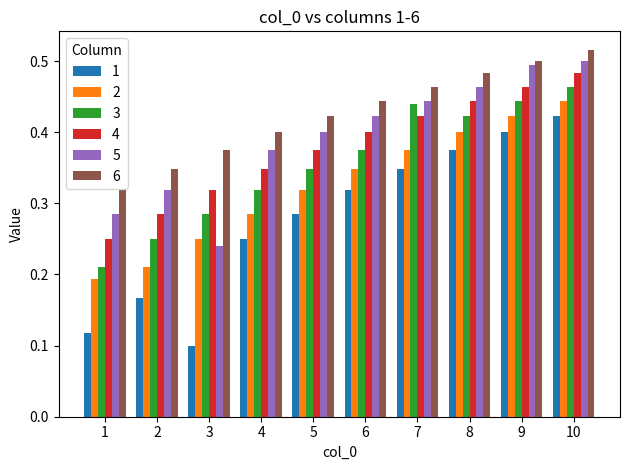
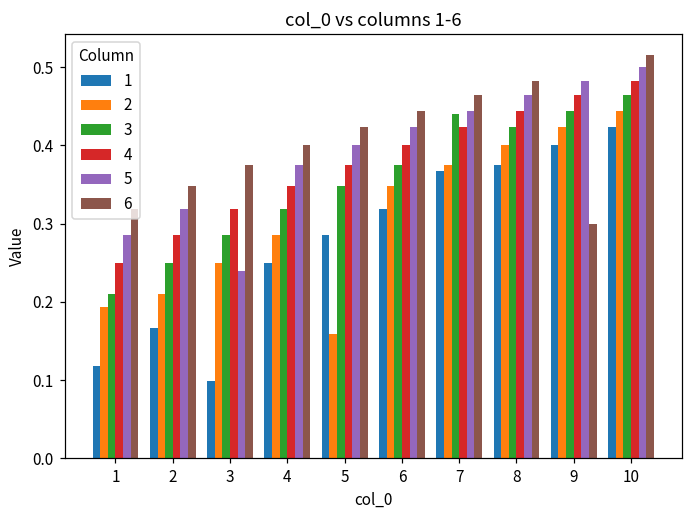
  {
    "1": {
      "1": 0.12,
      "2": 0.17,
      "3": 0.10,
      "4": 0.25,
      "5": 0.29,
      "6": 0.32,
-     "7": 0.35,
+     "7": 0.37,
      "8": 0.38,
      "9": 0.40,
      "10": 0.42
    },
    "2": {
      "1": 0.19,
      "2": 0.21,
      "3": 0.25,
      "4": 0.29,
-     "5": 0.32,
+     "5": 0.16,
      "6": 0.35,
      "7": 0.38,
      "8": 0.40,
      "9": 0.42,
      "10": 0.44
    },
    "3": {
      "1": 0.21,
      "2": 0.25,
      "3": 0.29,
      "4": 0.32,
      "5": 0.35,
      "6": 0.38,
      "7": 0.44,
      "8": 0.42,
      "9": 0.44,
      "10": 0.46
    },
    "4": {
      "1": 0.25,
      "2": 0.29,
      "3": 0.32,
      "4": 0.35,
      "5": 0.38,
      "6": 0.40,
      "7": 0.42,
      "8": 0.44,
      "9": 0.46,
      "10": 0.48
    },
    "5": {
      "1": 0.29,
      "2": 0.32,
      "3": 0.24,
      "4": 0.38,
      "5": 0.40,
      "6": 0.42,
      "7": 0.44,
      "8": 0.46,
-     "9": 0.49,
+     "9": 0.48,
      "10": 0.50
    },
    "6": {
      "1": 0.32,
      "2": 0.35,
      "3": 0.38,
      "4": 0.4,
      "5": 0.42,
      "6": 0.44,
      "7": 0.46,
      "8": 0.48,
-     "9": 0.5,
+     "9": 0.3,
      "10": 0.52
    }
  }
